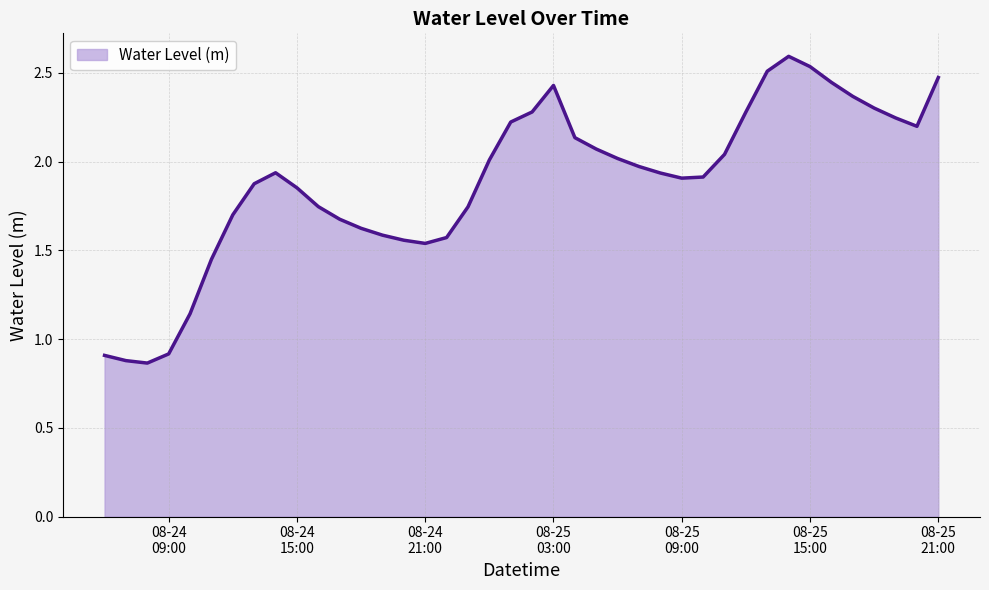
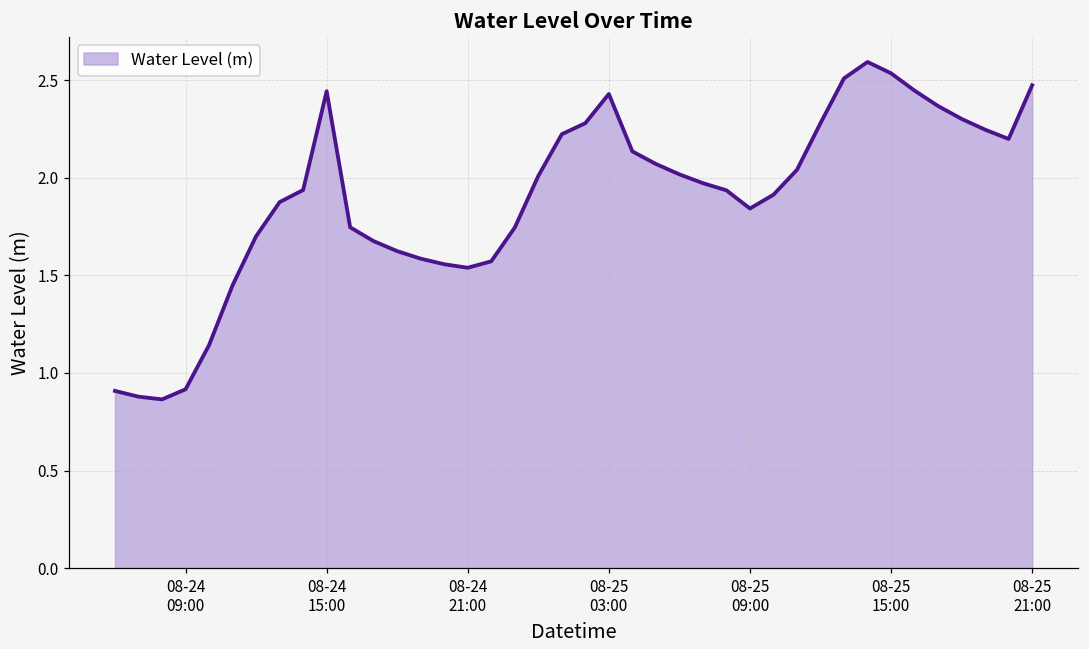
  {
    "08-24 09:00": 0.92,
-   "08-24 15:00": 1.85,
+   "08-24 15:00": 2.44,
    "08-24 21:00": 1.54,
    "08-25 03:00": 2.43,
-   "08-25 09:00": 1.91,
+   "08-25 09:00": 1.84,
    "08-25 15:00": 2.53,
    "08-25 21:00": 2.47
  }
